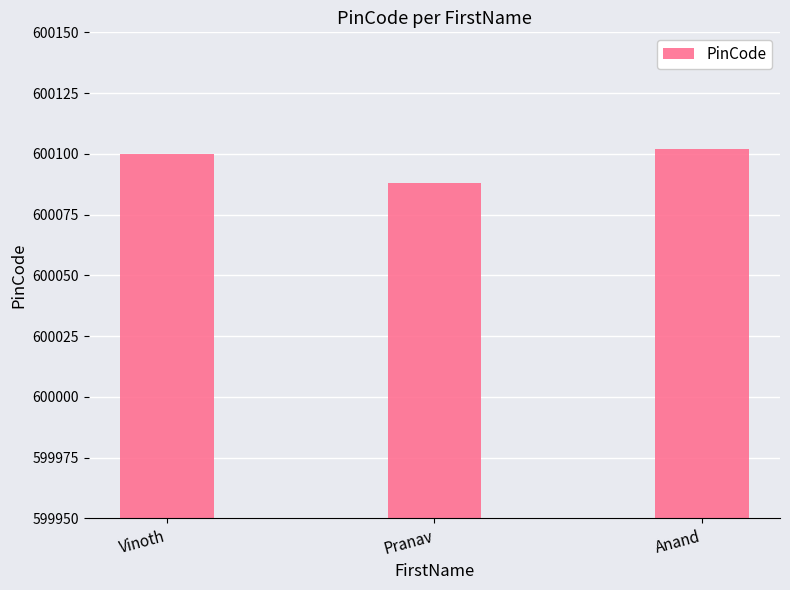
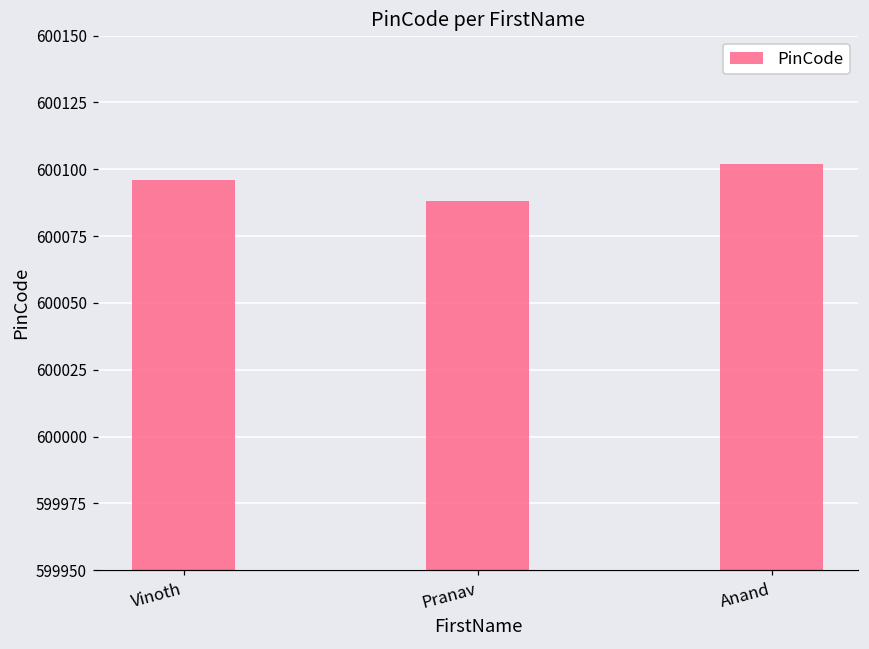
  {
-   "Vinoth": 600100,
+   "Vinoth": 600096,
    "Pranav": 600088,
    "Anand": 600102
  }
